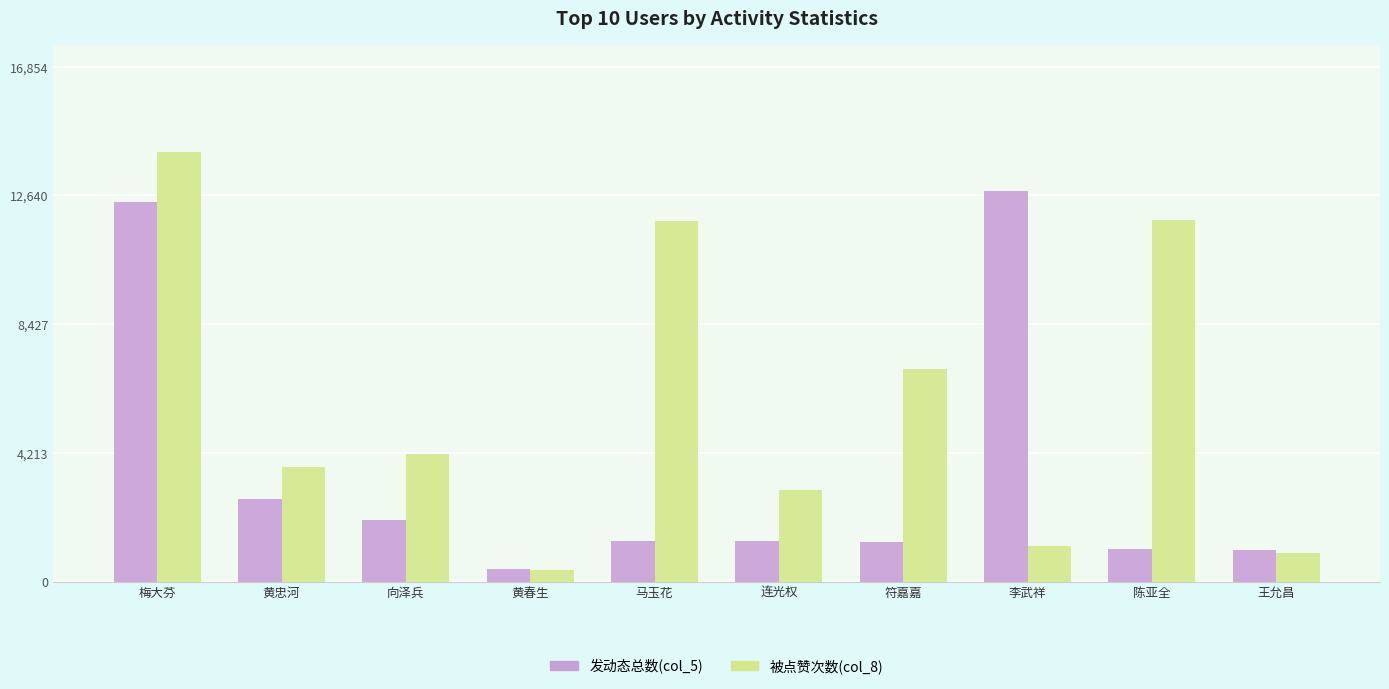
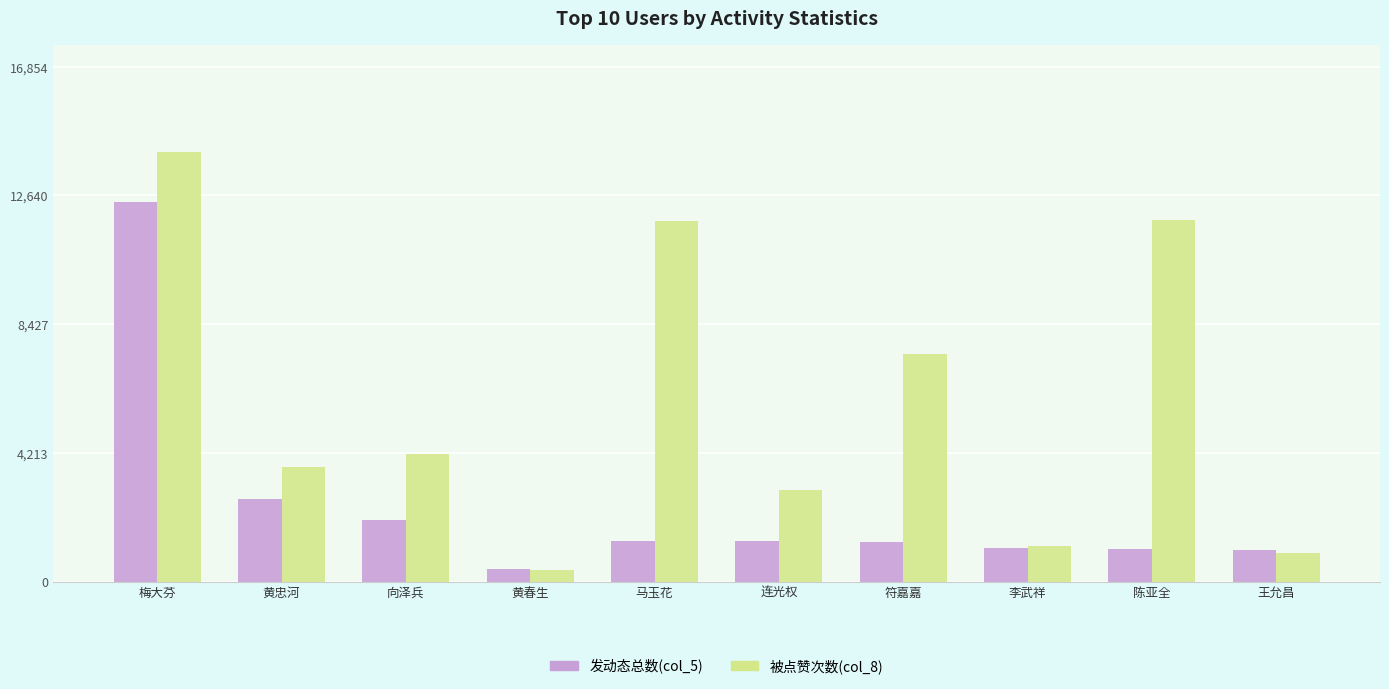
  {
    "发动态总数(col_5)": {
      "梅大芬": "12,400",
      "黄忠河": "2,700",
      "向泽兵": "2,000",
      "黄春生": "400",
      "马玉花": "1,300",
      "连光权": "1,300",
      "符嘉嘉": "1,300",
-     "李武祥": "12,800",
+     "李武祥": "1,100",
      "陈亚全": "1,100",
      "王允昌": "1,000"
    },
    "被点赞次数(col_8)": {
      "梅大芬": "14,000",
      "黄忠河": "3,800",
      "向泽兵": "4,200",
      "黄春生": "400",
      "马玉花": "11,800",
      "连光权": "3,000",
-     "符嘉嘉": "7,000",
+     "符嘉嘉": "7,400",
      "李武祥": "1,200",
      "陈亚全": "11,800",
      "王允昌": "900"
    }
  }
